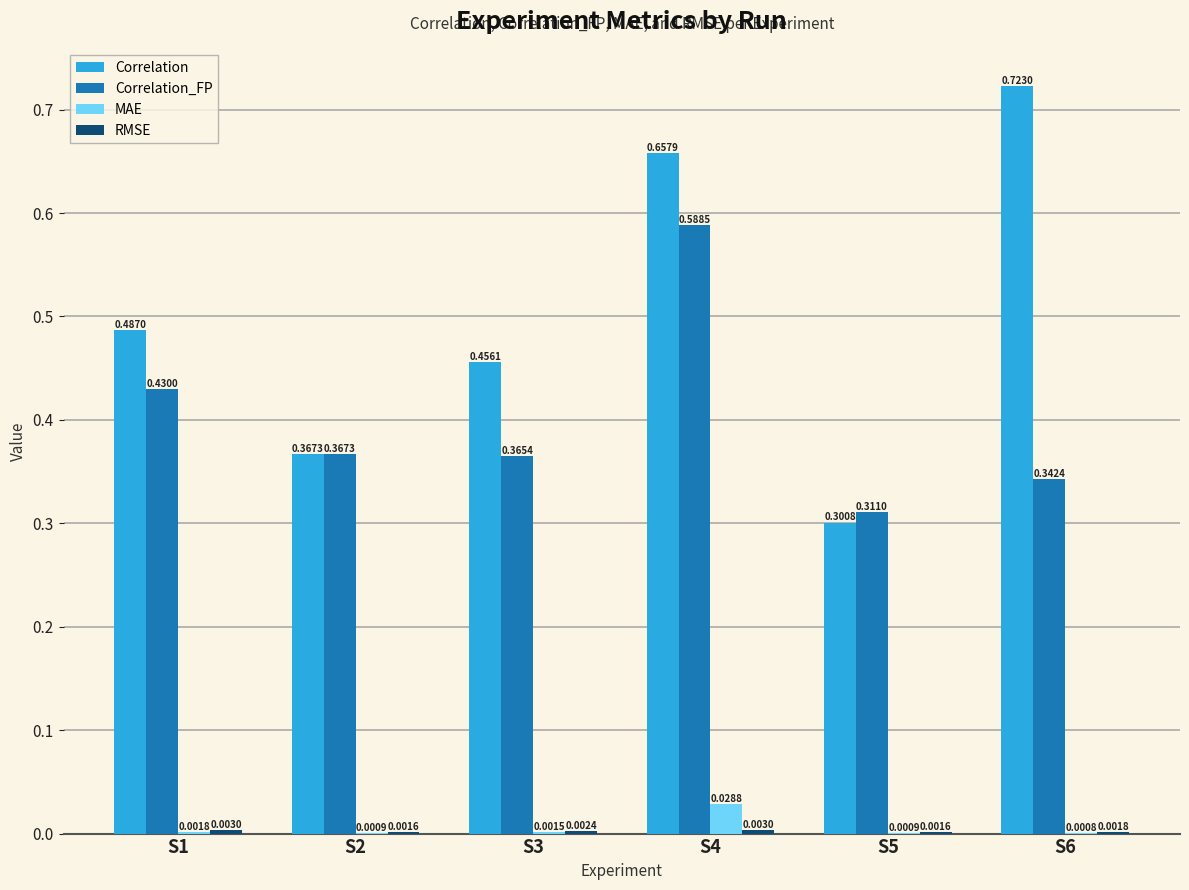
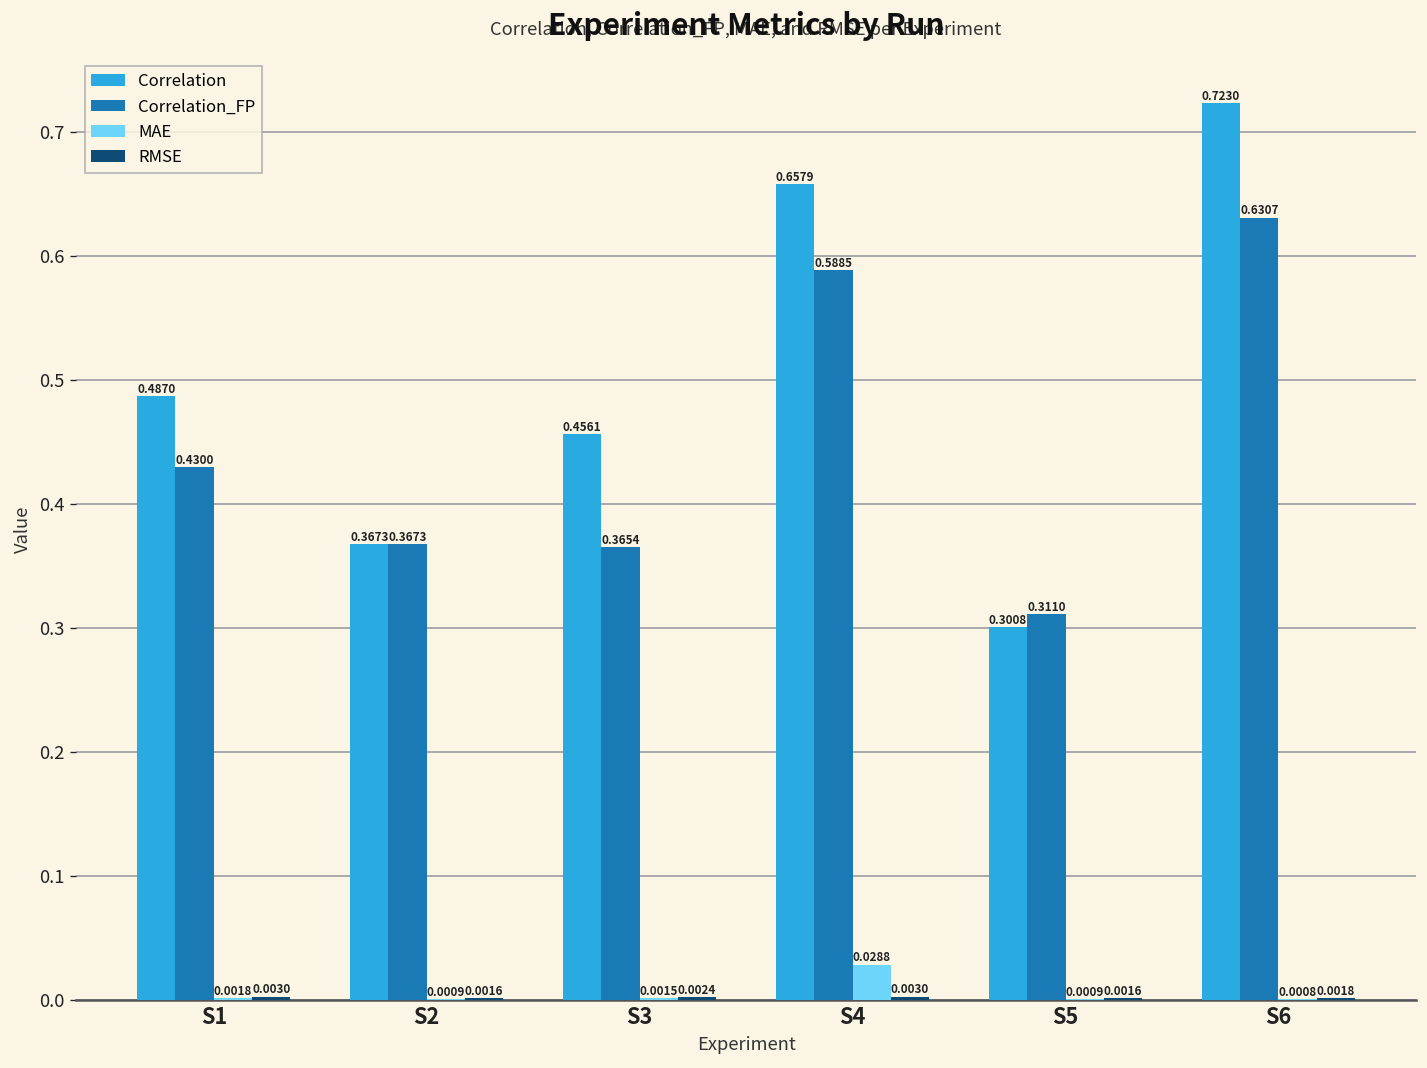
  {
    "Correlation": {
      "S1": 0.4870,
      "S2": 0.3673,
      "S3": 0.4561,
      "S4": 0.6579,
      "S5": 0.3008,
      "S6": 0.7230
    },
    "Correlation_FP": {
      "S1": 0.4300,
      "S2": 0.3673,
      "S3": 0.3654,
      "S4": 0.5885,
      "S5": 0.3110,
-     "S6": 0.3424
+     "S6": 0.6307
    },
    "MAE": {
      "S1": 0.0018,
      "S2": 0.0009,
      "S3": 0.0015,
      "S4": 0.0288,
      "S5": 0.0009,
      "S6": 0.0008
    },
    "RMSE": {
      "S1": 0.0030,
      "S2": 0.0016,
      "S3": 0.0024,
      "S4": 0.0030,
      "S5": 0.0016,
      "S6": 0.0018
    }
  }
